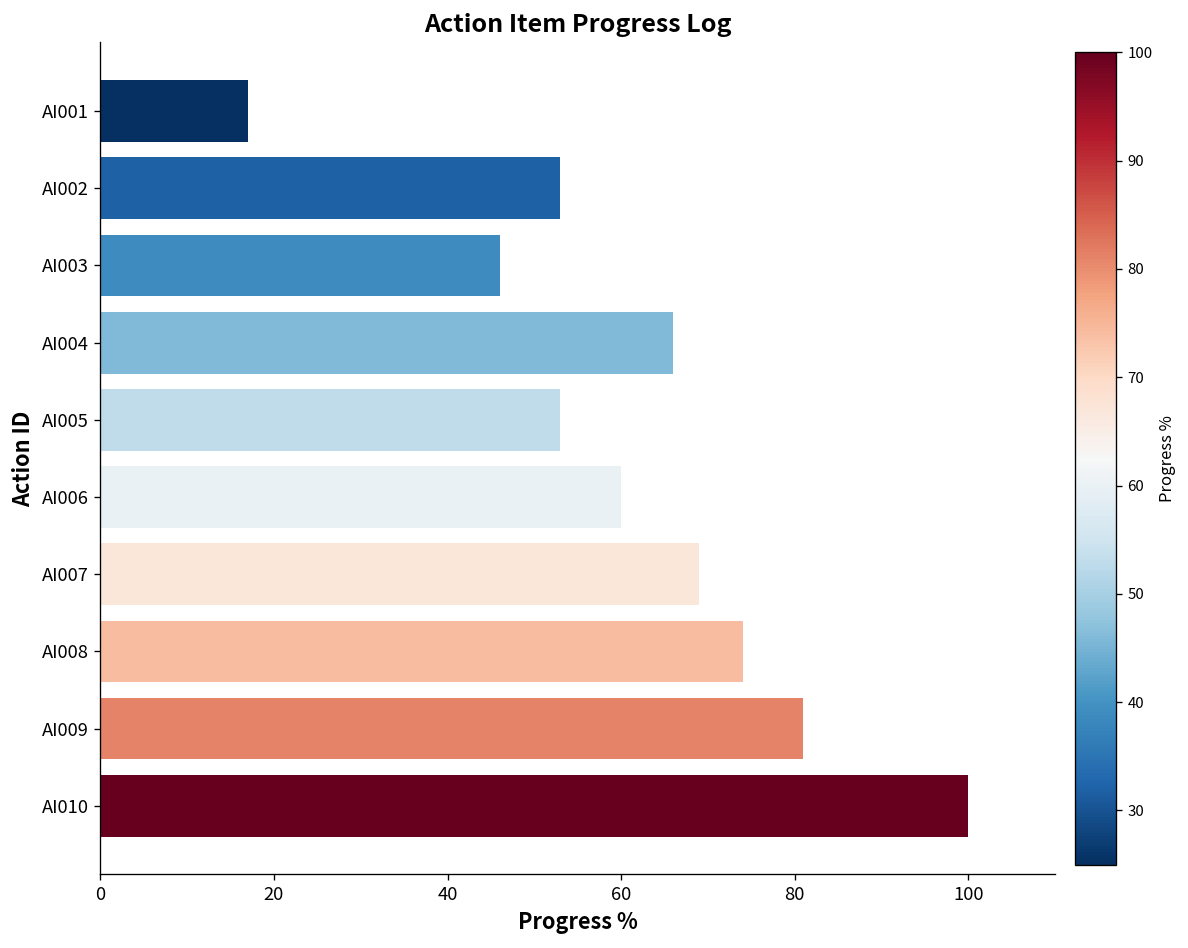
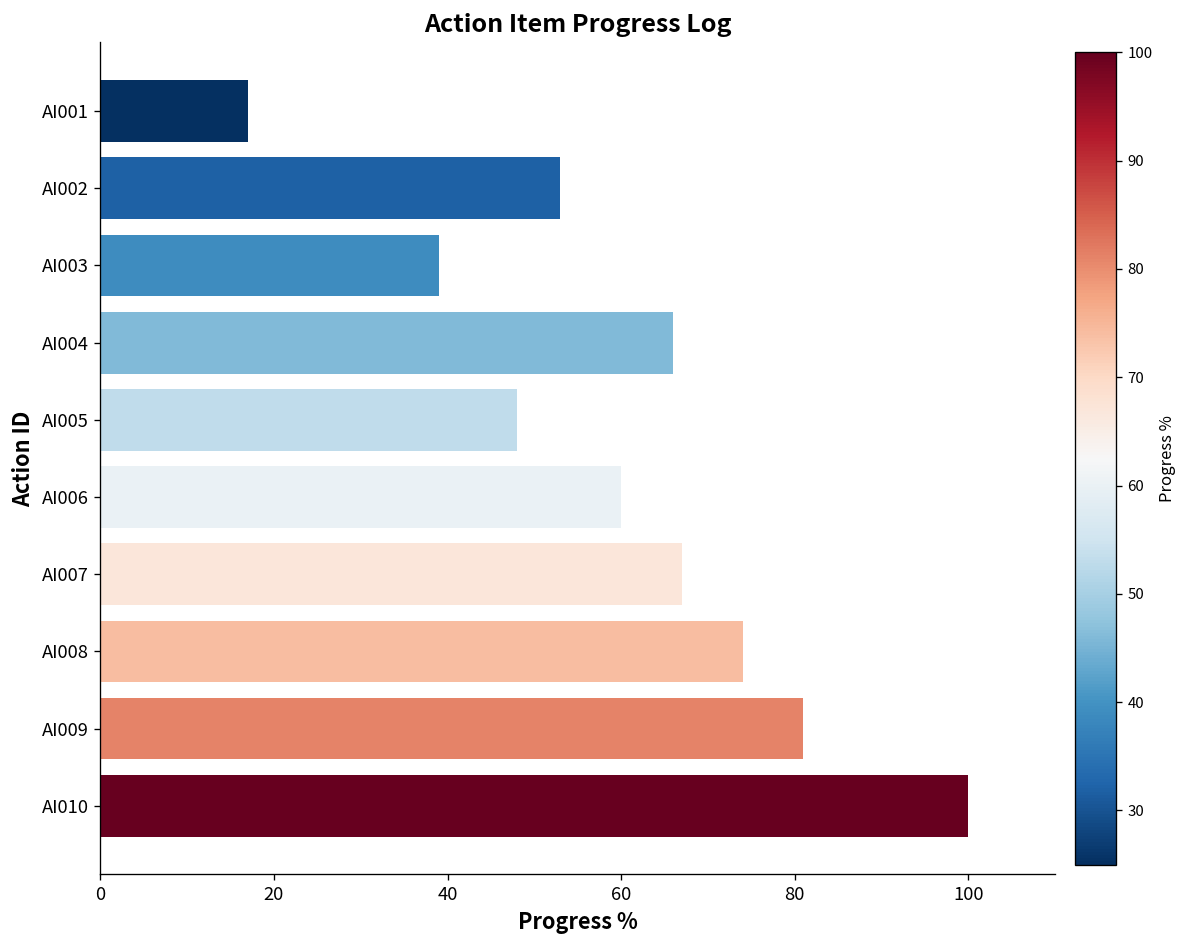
  {
    "AI001": 17,
    "AI002": 53,
-   "AI003": 46,
+   "AI003": 39,
    "AI004": 66,
-   "AI005": 53,
+   "AI005": 48,
    "AI006": 60,
-   "AI007": 69,
+   "AI007": 67,
    "AI008": 74,
    "AI009": 81,
    "AI010": 100
  }
